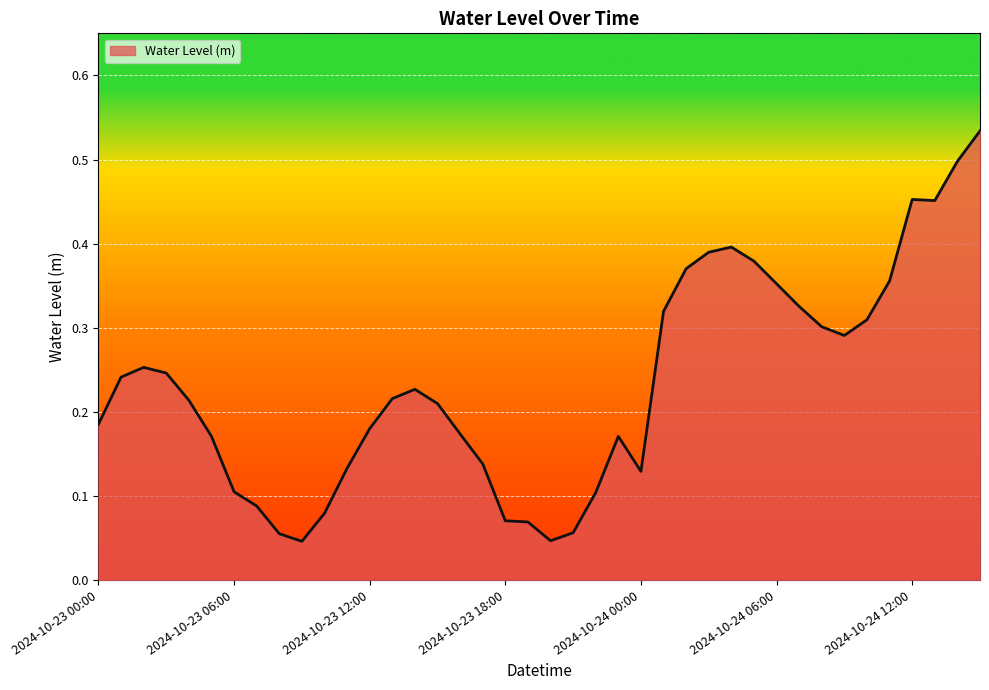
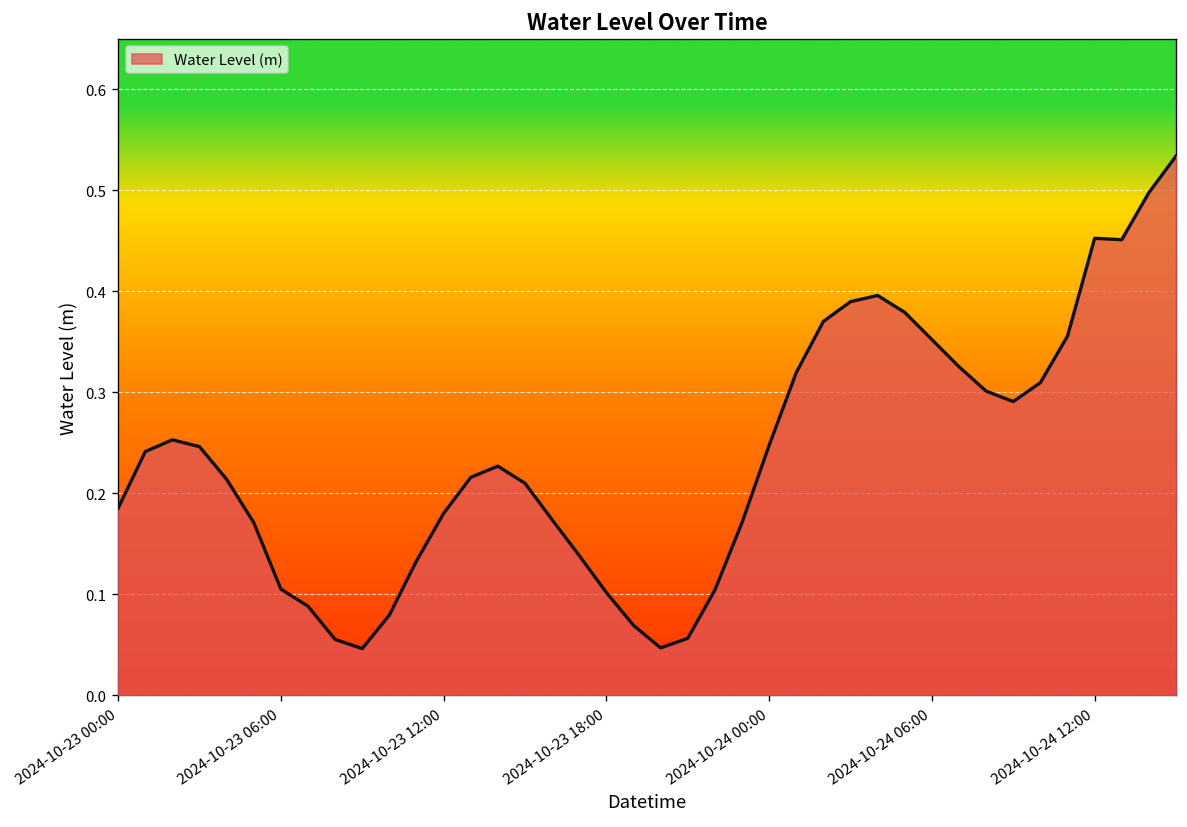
  {
    "2024-10-23 00:00": 0.19,
    "2024-10-23 06:00": 0.11,
    "2024-10-23 12:00": 0.18,
-   "2024-10-23 18:00": 0.07,
-   "2024-10-24 00:00": 0.13,
+   "2024-10-23 18:00": 0.10,
+   "2024-10-24 00:00": 0.25,
    "2024-10-24 06:00": 0.35,
    "2024-10-24 12:00": 0.45
  }
